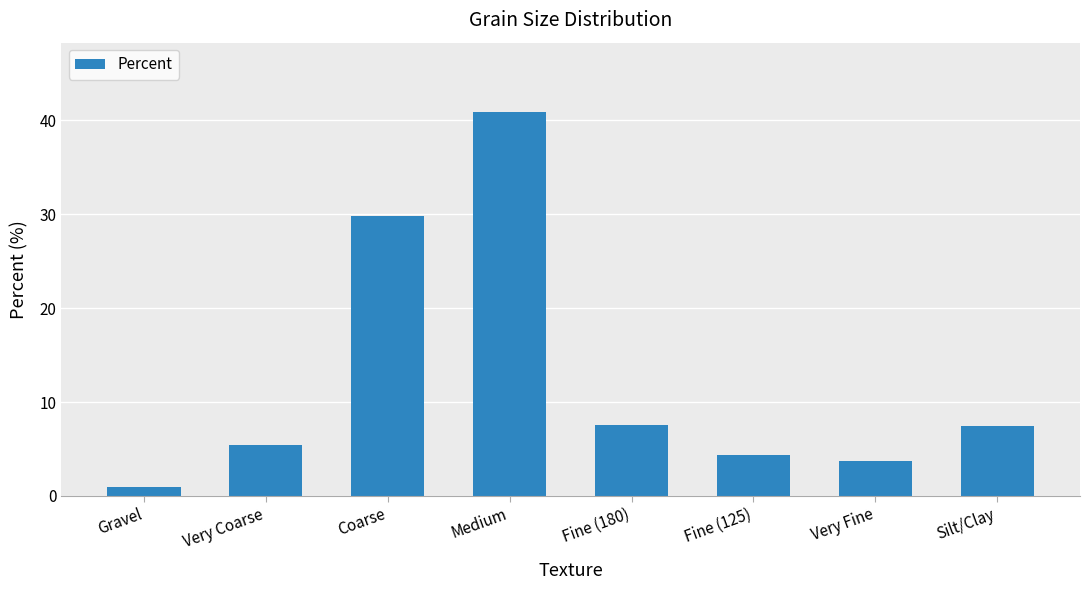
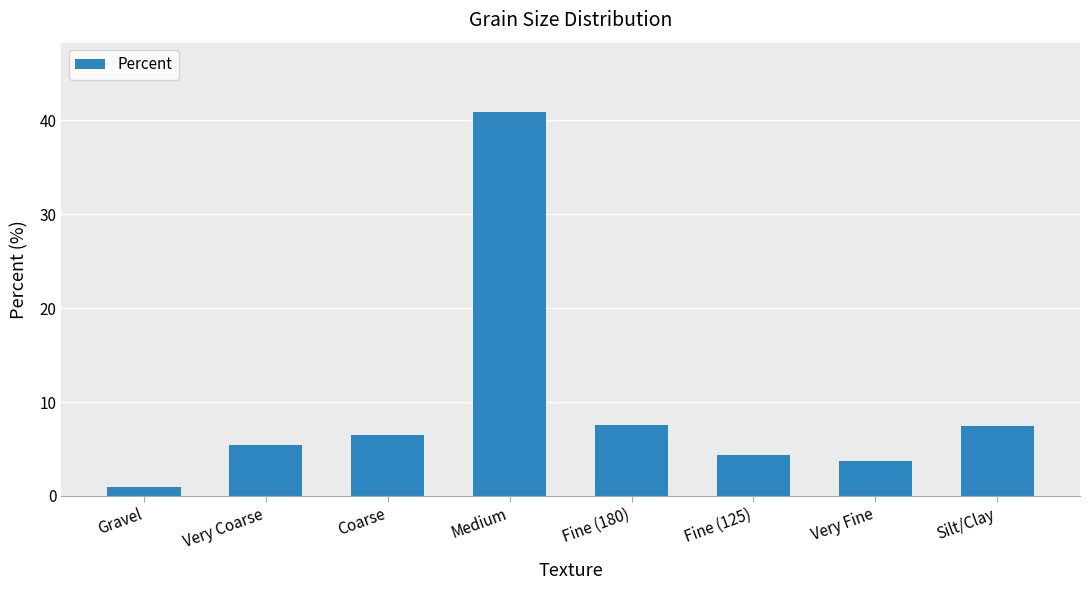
  {
    "Gravel": 1,
    "Very Coarse": 5,
-   "Coarse": 30,
+   "Coarse": 6,
    "Medium": 41,
    "Fine (180)": 8,
    "Fine (125)": 4,
    "Very Fine": 4,
    "Silt/Clay": 7
  }
